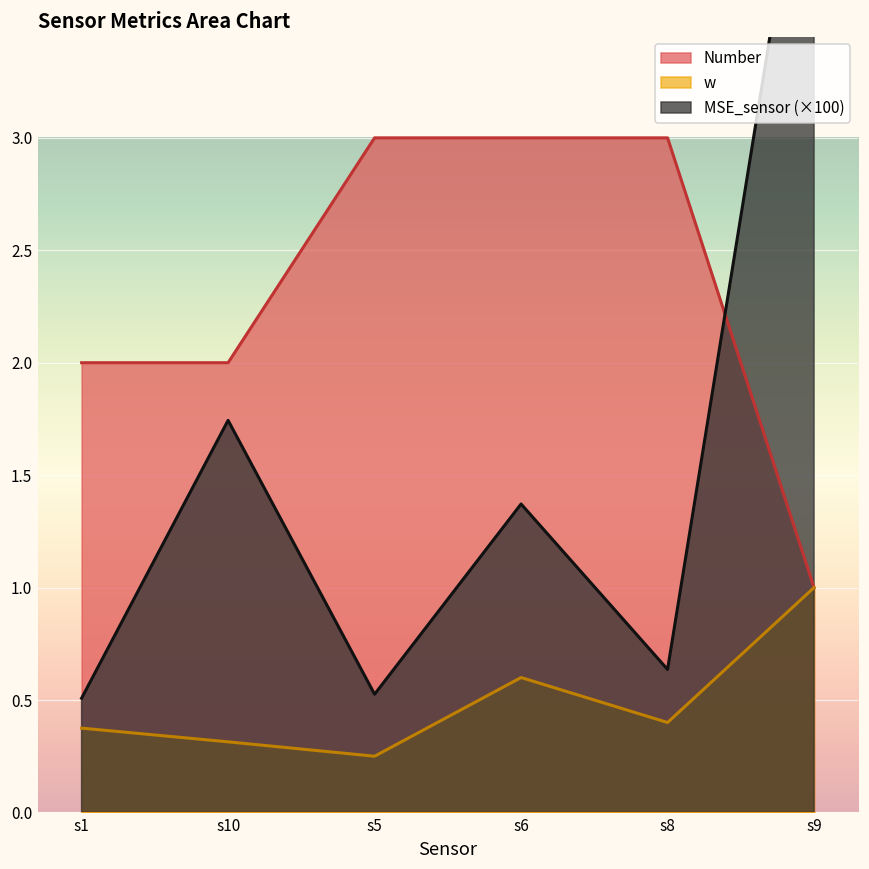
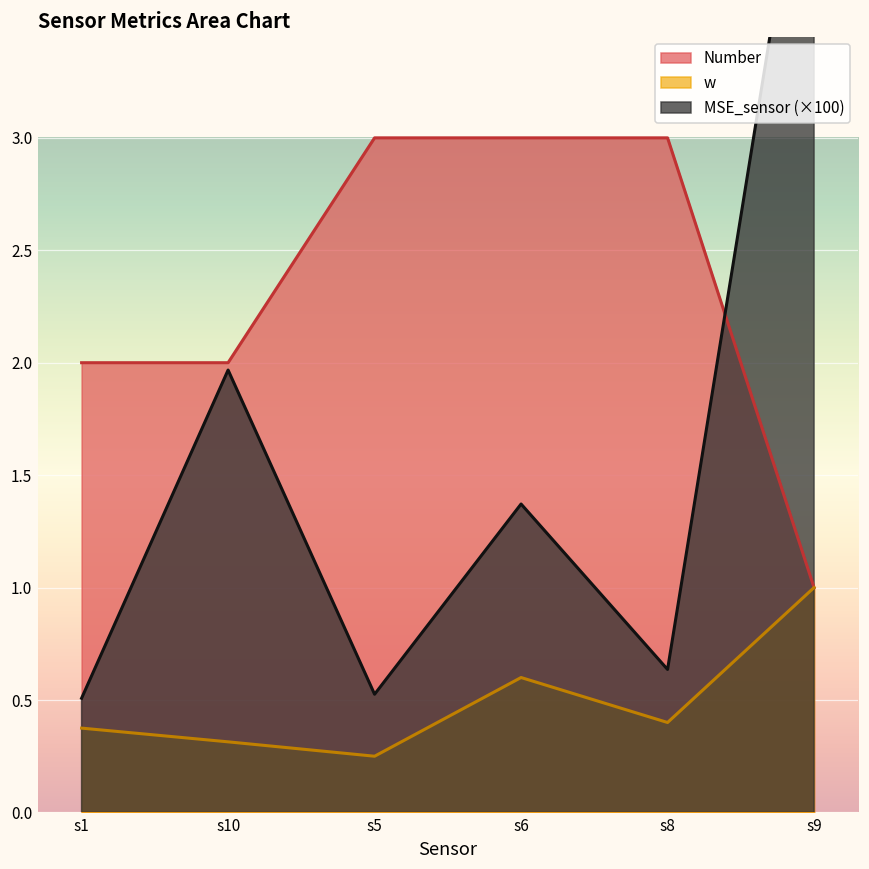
  {
    "Number": {
      "s1": 2.00,
      "s10": 2.00,
      "s5": 3.00,
      "s6": 3.00,
      "s8": 3.00
    },
    "w": {
      "s1": 0.38,
      "s10": 0.31,
      "s5": 0.25,
      "s6": 0.60,
      "s8": 0.40
    },
    "MSE_sensor (×100)": {
      "s1": 0.51,
-     "s10": 1.74,
+     "s10": 1.97,
      "s5": 0.53,
      "s6": 1.37,
      "s8": 0.64
    }
  }
